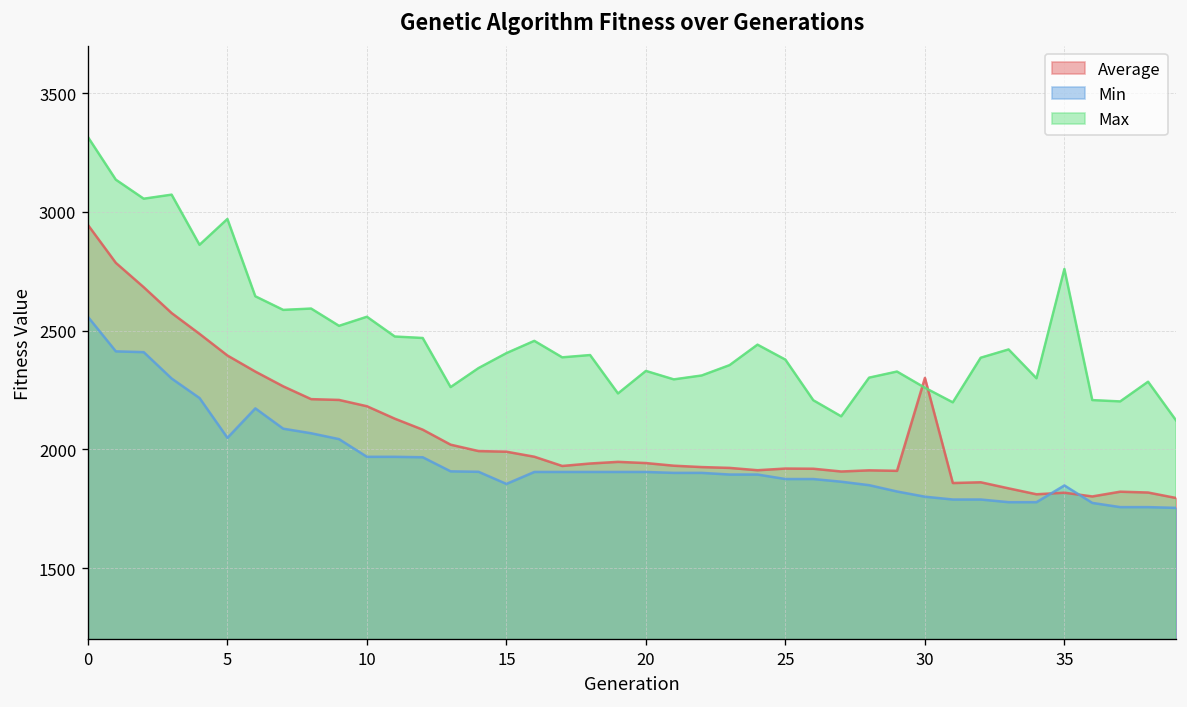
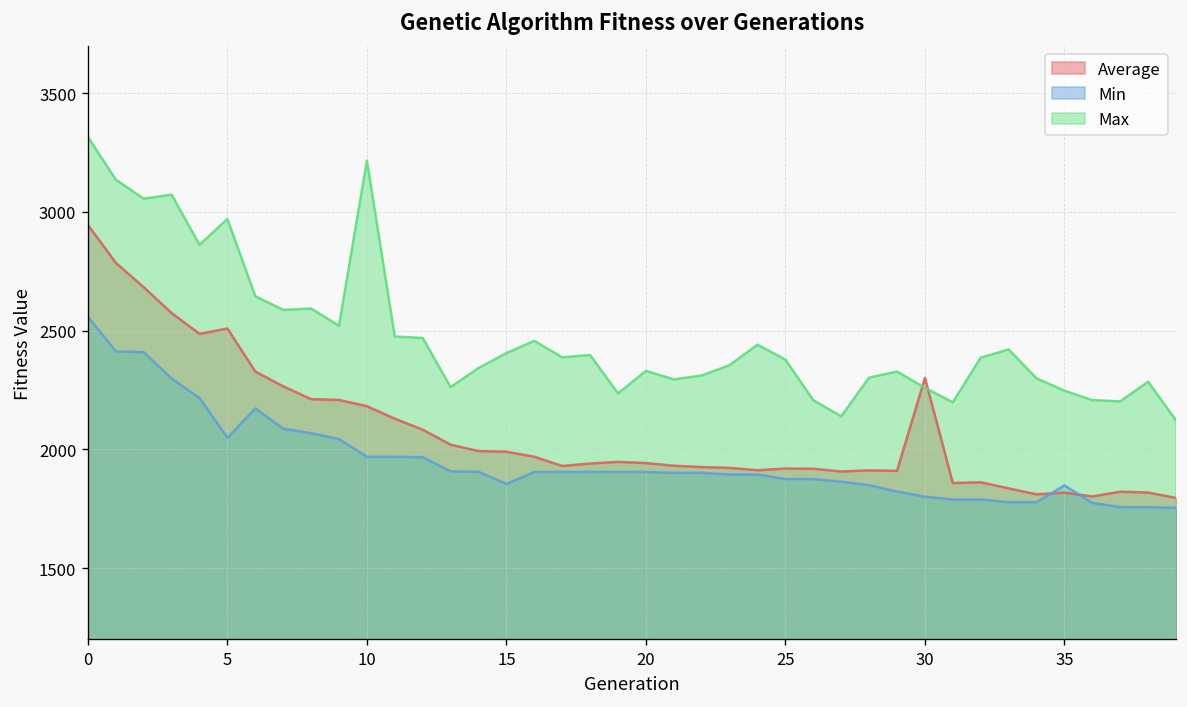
  {
    "Average": {
      "0": 2950,
-     "5": 2400,
+     "5": 2510,
      "10": 2180,
      "15": 1990,
      "20": 1940,
      "25": 1920,
      "30": 2300,
      "35": 1820
    },
    "Min": {
      "0": 2560,
      "5": 2050,
      "10": 1970,
      "15": 1850,
      "20": 1910,
      "25": 1880,
      "30": 1800,
      "35": 1850
    },
    "Max": {
      "0": 3320,
      "5": 2970,
-     "10": 2560,
+     "10": 3220,
      "15": 2410,
      "20": 2330,
      "25": 2380,
      "30": 2260,
-     "35": 2760
+     "35": 2250
    }
  }
